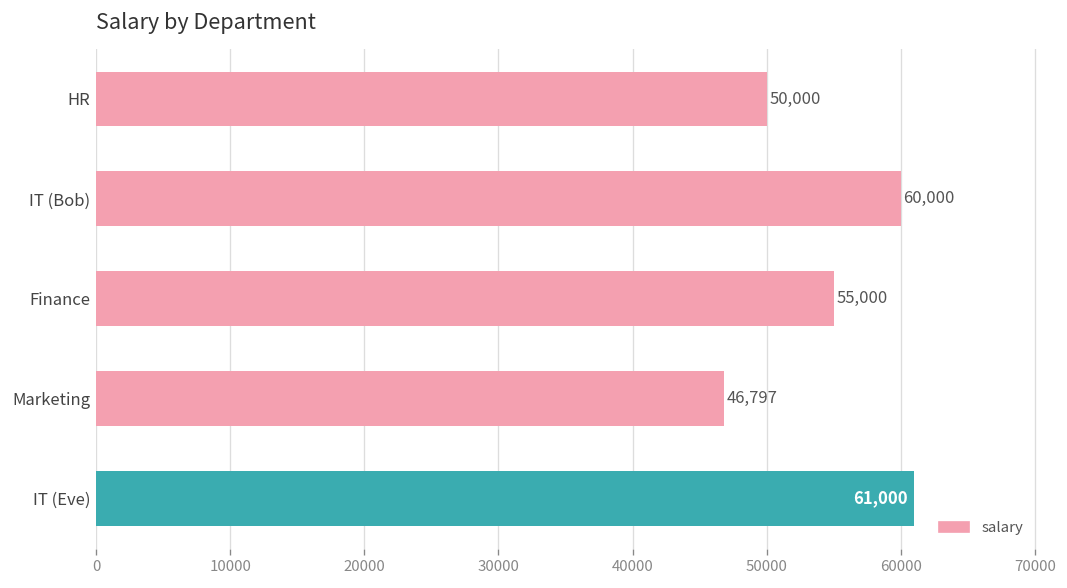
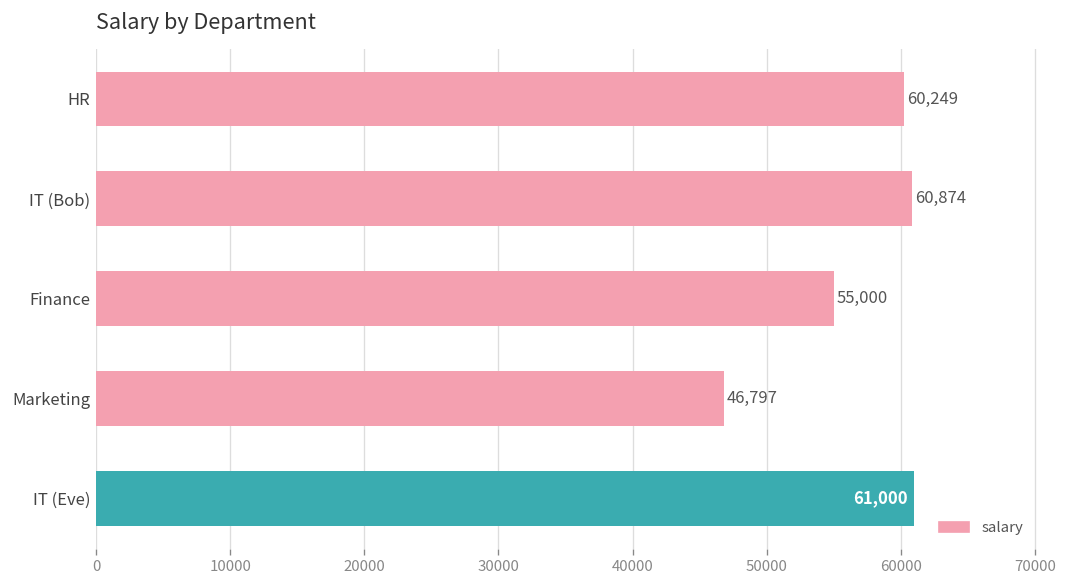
  {
-   "HR": "50,000",
-   "IT (Bob)": "60,000",
+   "HR": "60,249",
+   "IT (Bob)": "60,874",
    "Finance": "55,000",
    "Marketing": "46,797",
    "IT (Eve)": "61,000"
  }
